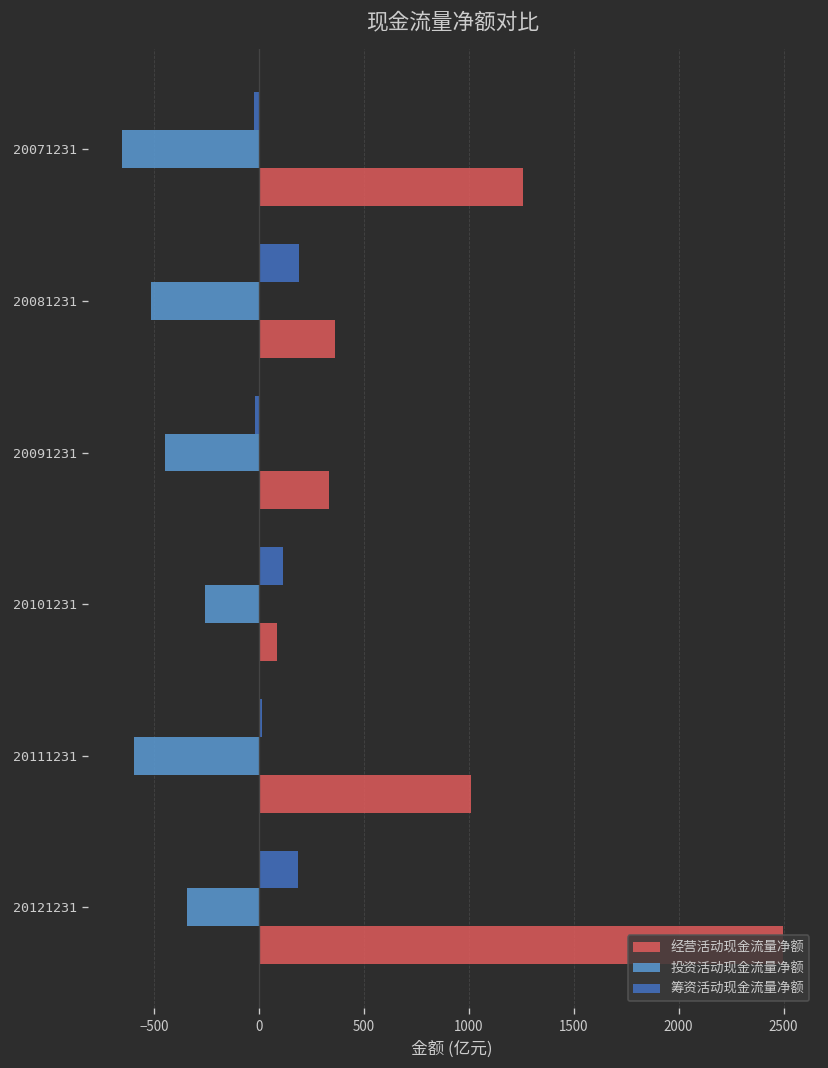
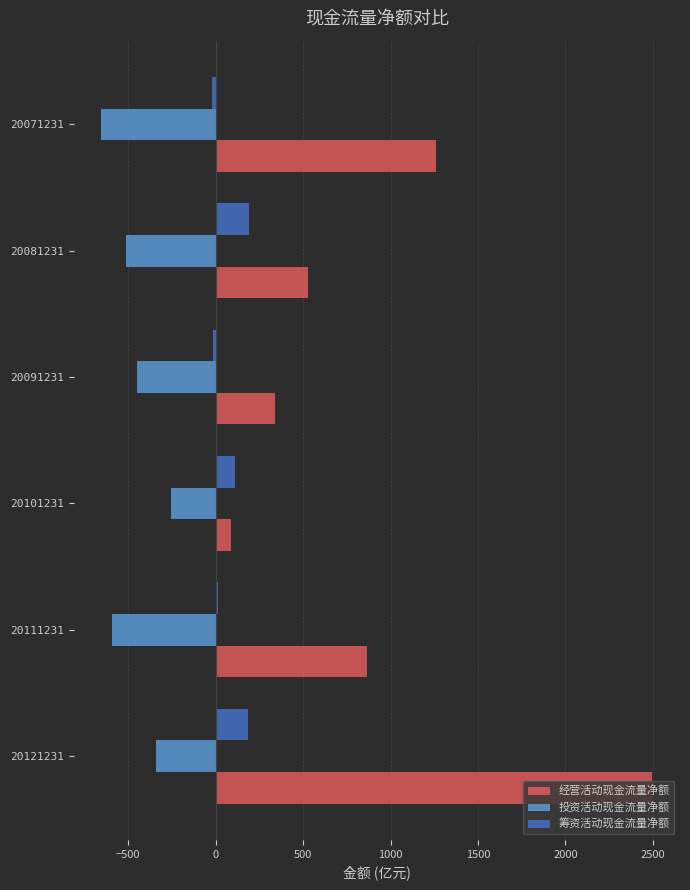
  {
    "经营活动现金流量净额": {
      "20071231": 1260,
-     "20081231": 360,
+     "20081231": 530,
      "20091231": 340,
      "20101231": 90,
-     "20111231": 1010
+     "20111231": 870
    }
  }
